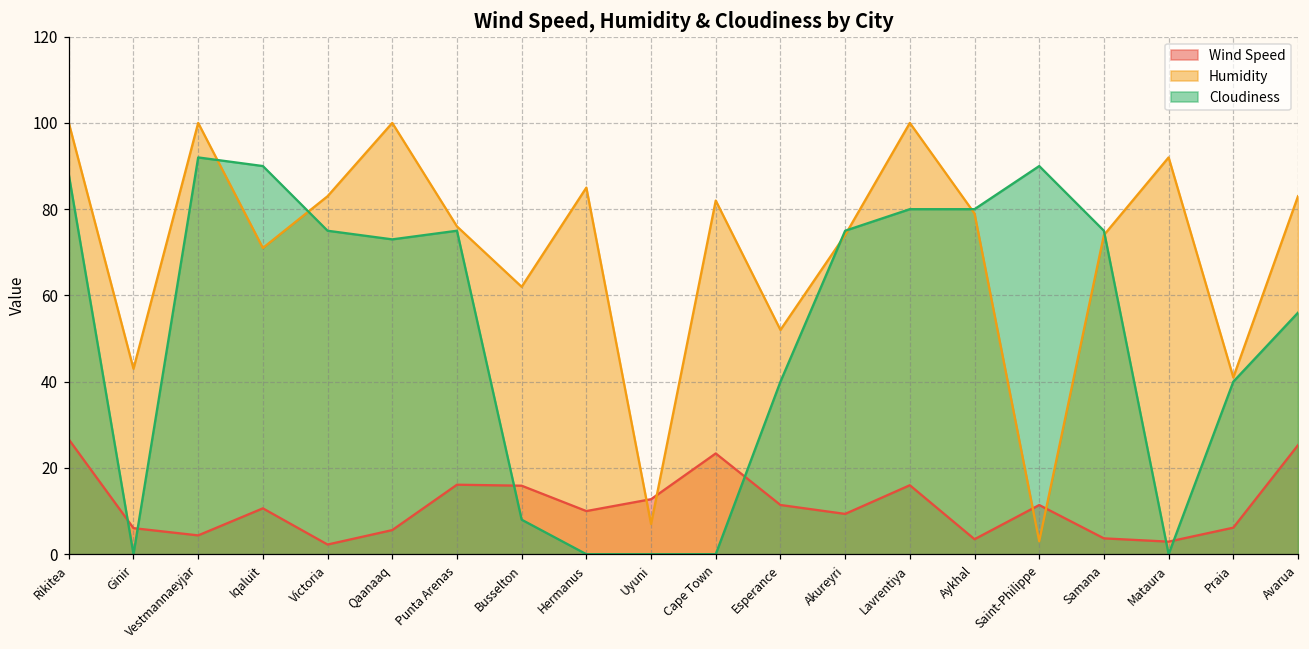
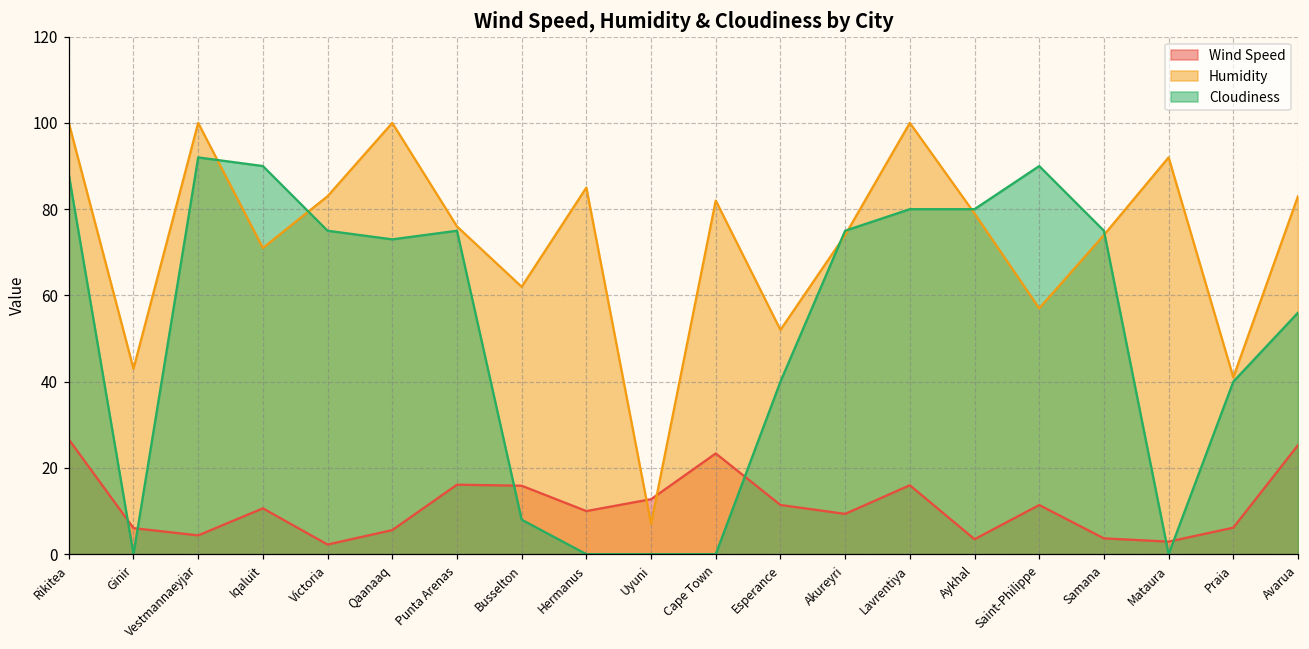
  {
    "Wind Speed": {
      "Rikitea": 27,
      "Ginir": 6,
      "Vestmannaeyjar": 4,
      "Iqaluit": 11,
      "Victoria": 2,
      "Qaanaaq": 6,
      "Punta Arenas": 16,
      "Busselton": 16,
      "Hermanus": 10,
      "Uyuni": 13,
      "Cape Town": 23,
      "Esperance": 11,
      "Akureyri": 9,
      "Lavrentiya": 16,
      "Aykhal": 3,
      "Saint-Philippe": 11,
      "Samana": 4,
      "Mataura": 3,
      "Praia": 6,
      "Avarua": 25
    },
    "Humidity": {
      "Rikitea": 100,
      "Ginir": 43,
      "Vestmannaeyjar": 100,
      "Iqaluit": 71,
      "Victoria": 83,
      "Qaanaaq": 100,
      "Punta Arenas": 76,
      "Busselton": 62,
      "Hermanus": 85,
      "Uyuni": 7,
      "Cape Town": 82,
      "Esperance": 52,
      "Akureyri": 74,
      "Lavrentiya": 100,
      "Aykhal": 79,
-     "Saint-Philippe": 3,
+     "Saint-Philippe": 57,
      "Samana": 74,
      "Mataura": 92,
      "Praia": 41,
      "Avarua": 83
    },
    "Cloudiness": {
      "Rikitea": 88,
      "Ginir": 0,
      "Vestmannaeyjar": 92,
      "Iqaluit": 90,
      "Victoria": 75,
      "Qaanaaq": 73,
      "Punta Arenas": 75,
      "Busselton": 8,
      "Hermanus": 0,
      "Uyuni": 0,
      "Cape Town": 0,
      "Esperance": 40,
      "Akureyri": 75,
      "Lavrentiya": 80,
      "Aykhal": 80,
      "Saint-Philippe": 90,
      "Samana": 75,
      "Mataura": 0,
      "Praia": 40,
      "Avarua": 56
    }
  }
